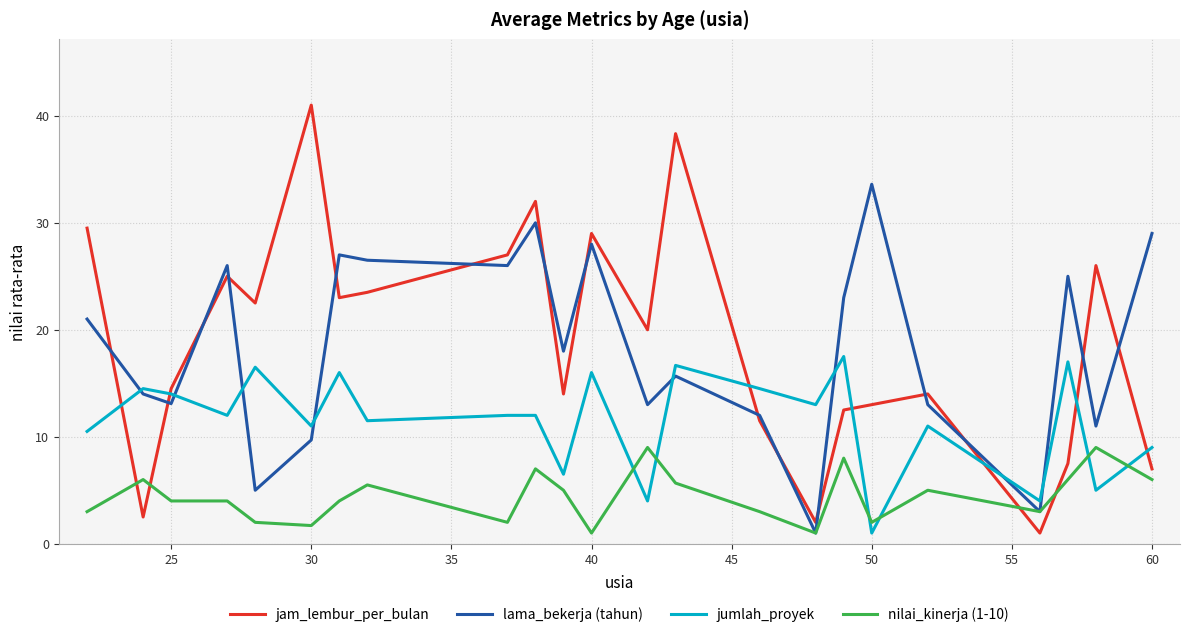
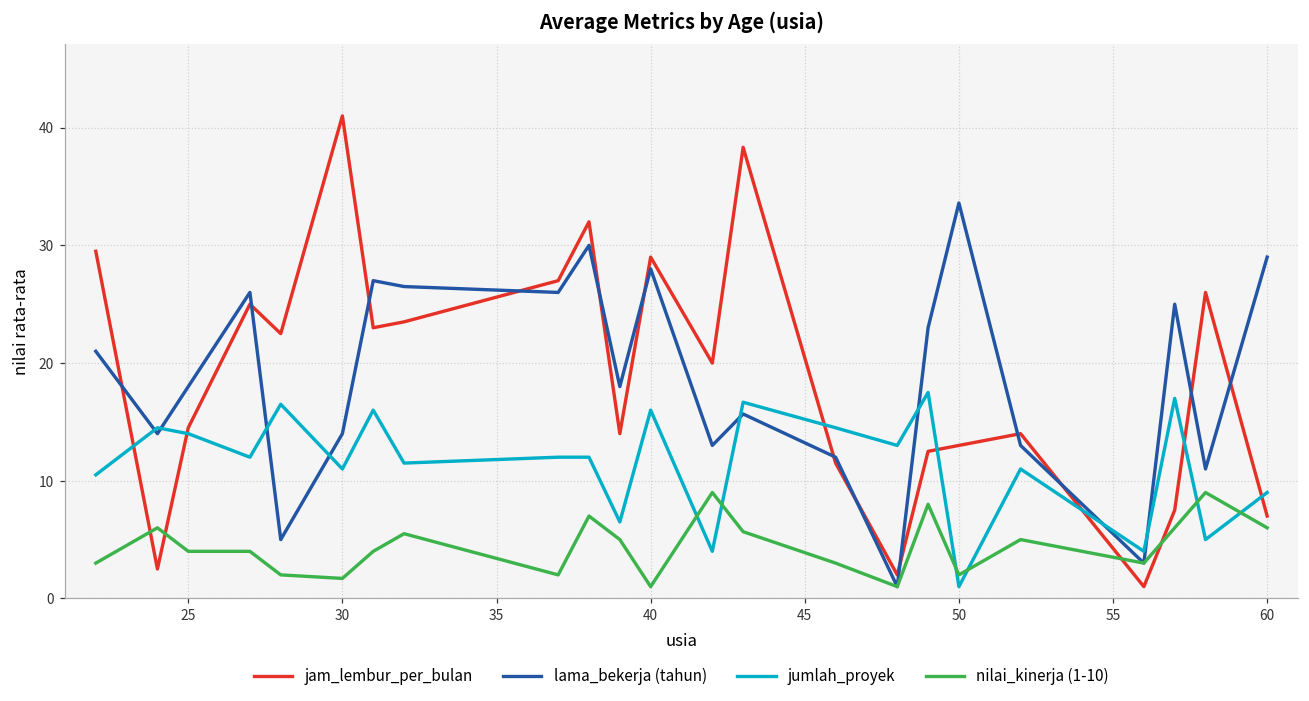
  {
    "jam_lembur_per_bulan": {
      "25": 14.5,
      "30": 41.0,
      "40": 29.0,
      "50": 13.0,
      "60": 7.0
    },
    "lama_bekerja (tahun)": {
-     "25": 13.1,
-     "30": 9.7,
+     "25": 18.0,
+     "30": 14.0,
      "40": 28.0,
      "50": 33.6,
      "60": 29.0
    },
    "jumlah_proyek": {
      "25": 14.0,
      "30": 11.0,
      "40": 16.0,
      "50": 1.0,
      "60": 9.0
    },
    "nilai_kinerja (1-10)": {
      "25": 4.0,
      "30": 1.7,
      "40": 1.0,
      "50": 2.0,
      "60": 6.0
    }
  }
